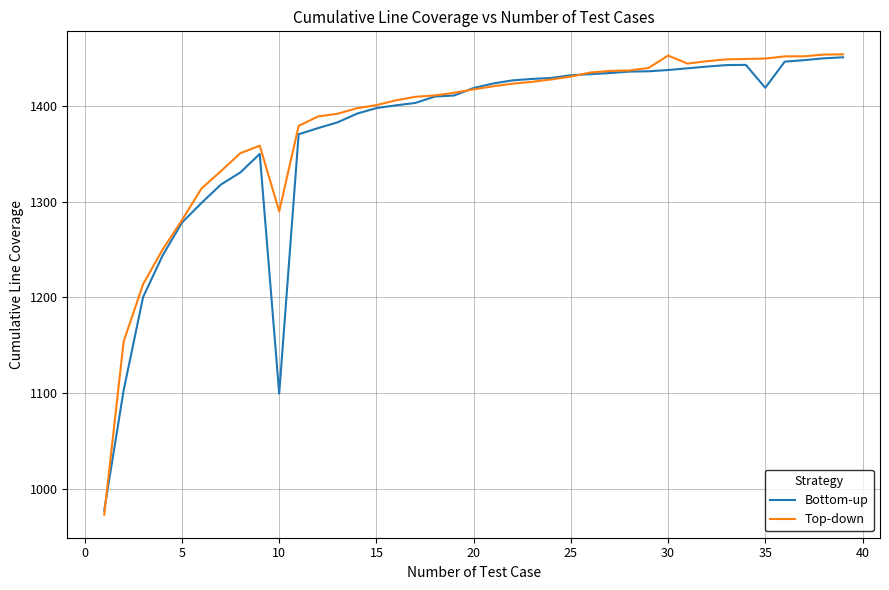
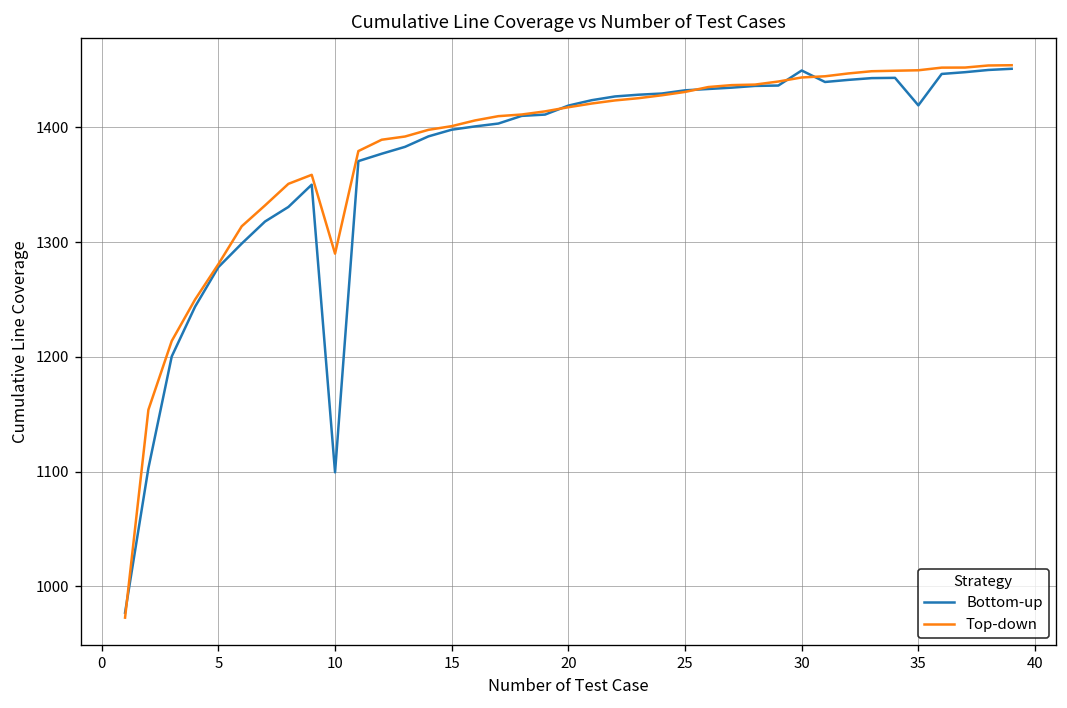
  {
    "Bottom-up": {
      "10": 1100,
      "15": 1400,
-     "30": 1440,
+     "30": 1450,
      "35": 1420
    },
    "Top-down": {
      "10": 1290,
      "15": 1400,
-     "30": 1450,
+     "30": 1440,
      "35": 1450
    }
  }
